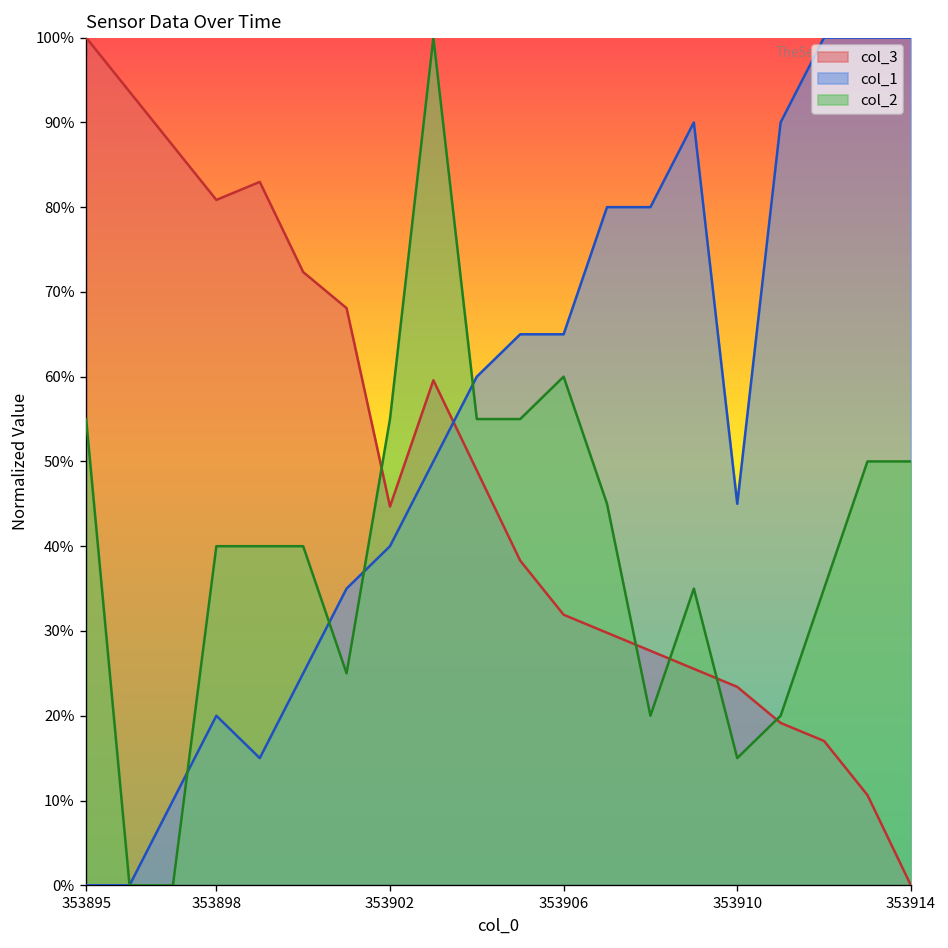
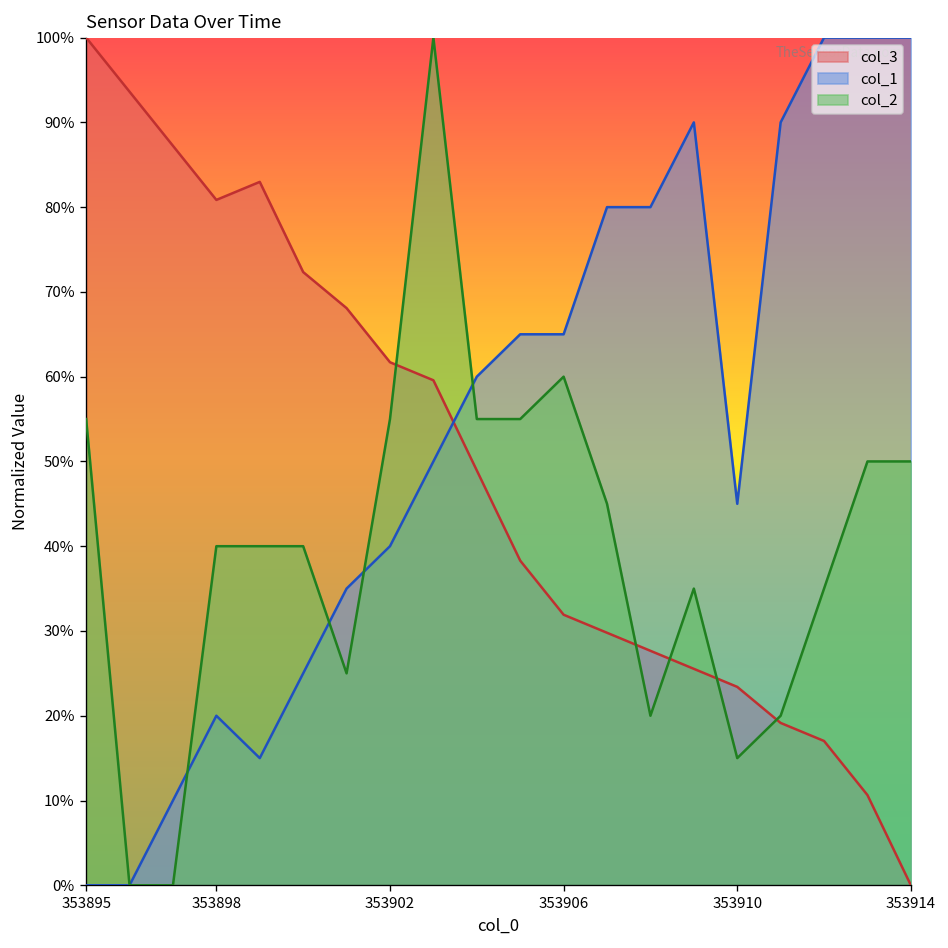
  {
    "col_3": {
      "353895": "100%",
      "353898": "81%",
-     "353902": "45%",
+     "353902": "62%",
      "353906": "32%",
      "353910": "23%",
      "353914": "0%"
    },
    "col_1": {
      "353895": "0%",
      "353898": "20%",
      "353902": "40%",
      "353906": "65%",
      "353910": "45%",
      "353914": "100%"
    },
    "col_2": {
      "353895": "55%",
      "353898": "40%",
      "353902": "55%",
      "353906": "60%",
      "353910": "15%",
      "353914": "50%"
    }
  }
